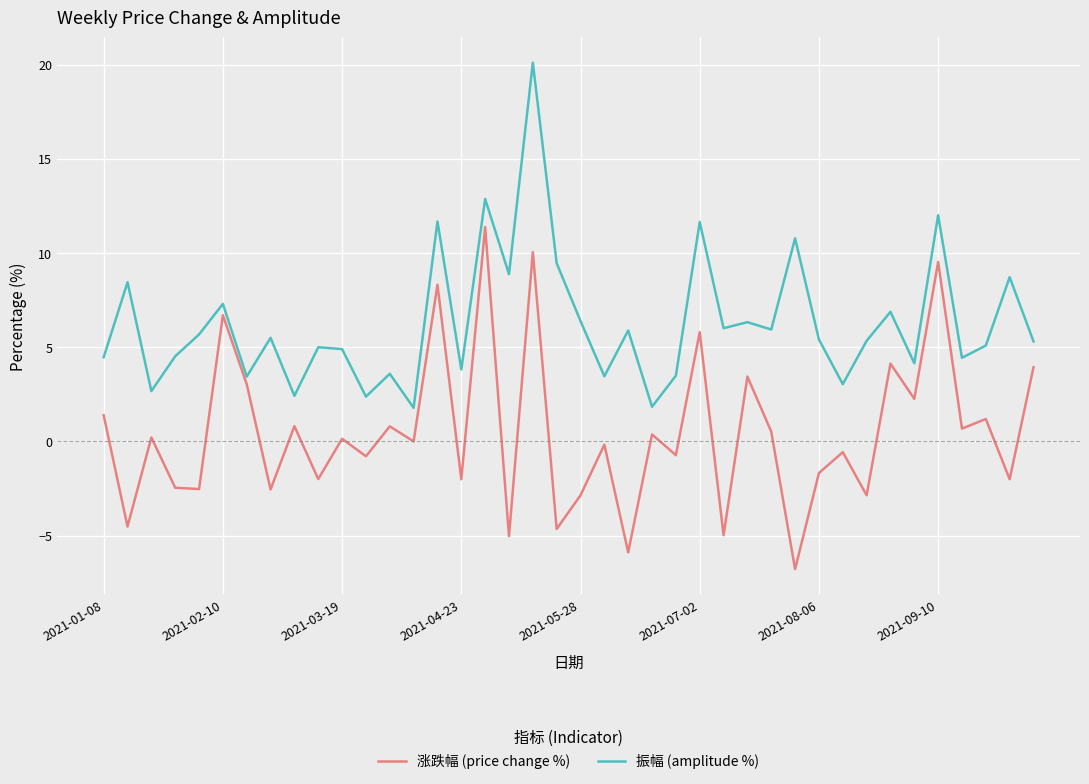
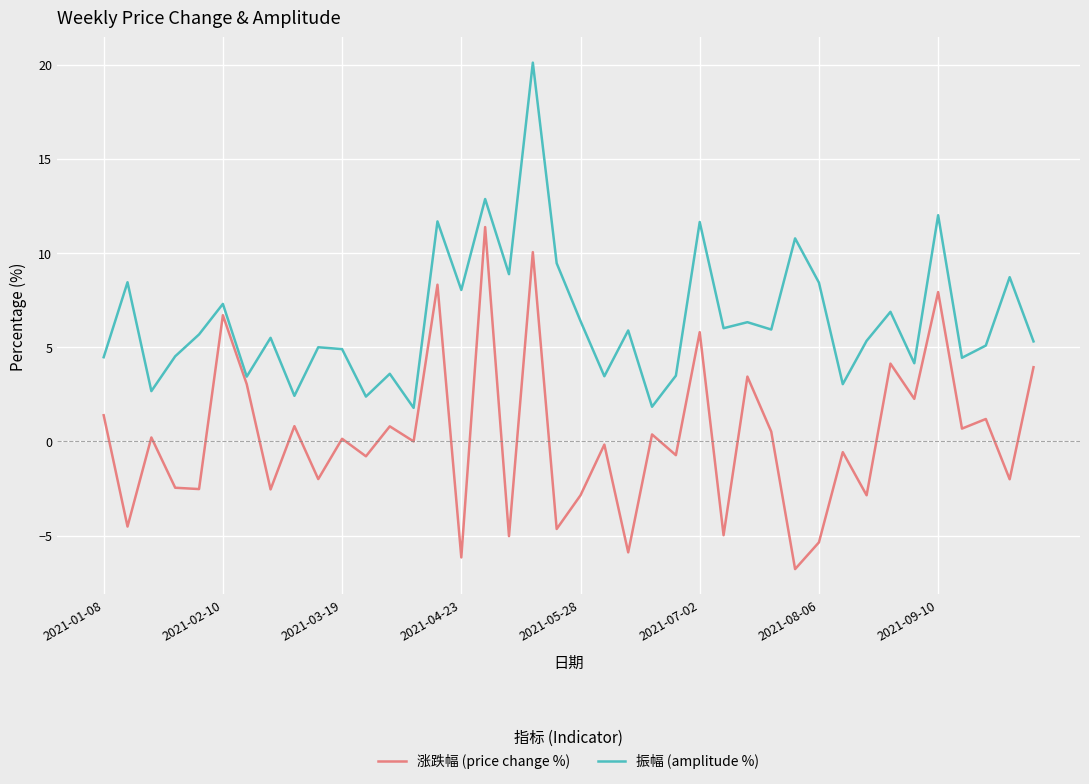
  {
    "涨跌幅 (price change %)": {
      "2021-01-08": 1.4,
      "2021-02-10": 6.7,
      "2021-03-19": 0.1,
-     "2021-04-23": -2.0,
+     "2021-04-23": -6.2,
      "2021-05-28": -2.9,
      "2021-07-02": 5.8,
-     "2021-08-06": -1.7,
-     "2021-09-10": 9.5
+     "2021-08-06": -5.4,
+     "2021-09-10": 7.9
    },
    "振幅 (amplitude %)": {
      "2021-01-08": 4.5,
      "2021-02-10": 7.3,
      "2021-03-19": 4.9,
-     "2021-04-23": 3.8,
+     "2021-04-23": 8.0,
      "2021-05-28": 6.4,
      "2021-07-02": 11.7,
-     "2021-08-06": 5.4,
+     "2021-08-06": 8.4,
      "2021-09-10": 12.0
    }
  }
